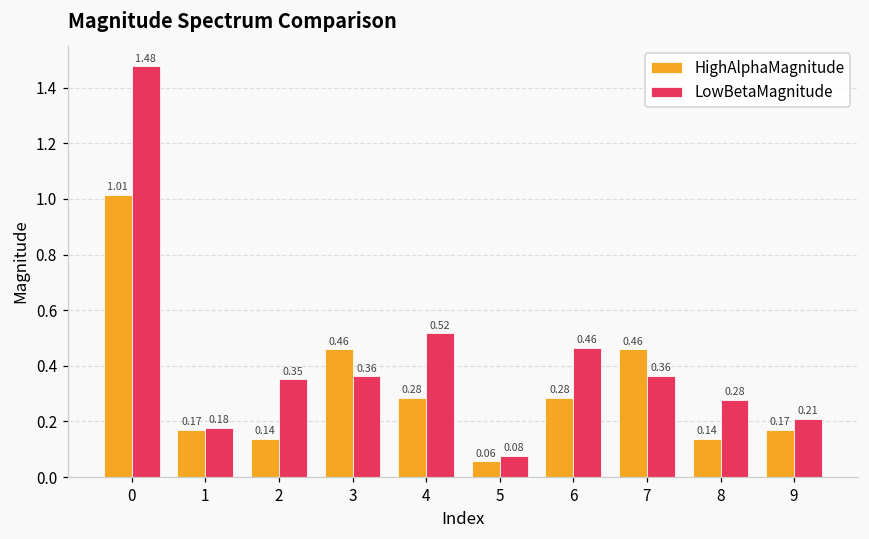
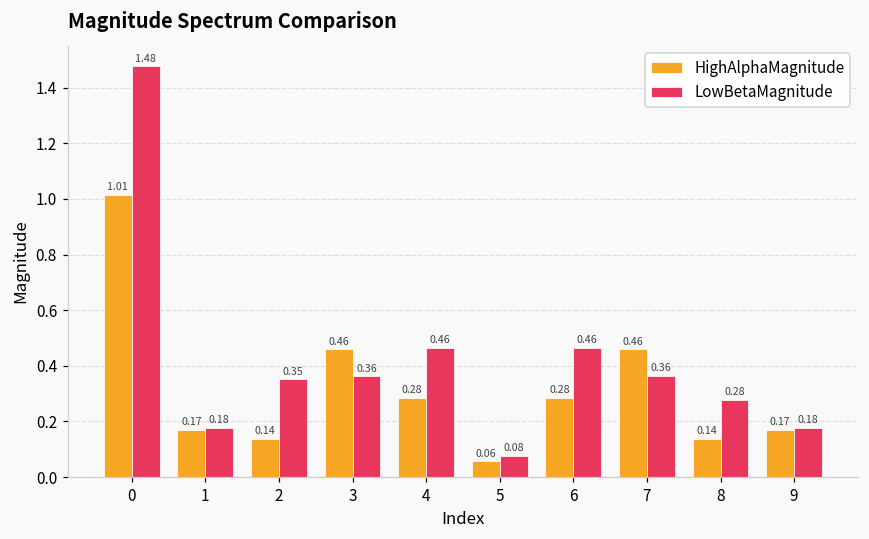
  {
    "HighAlphaMagnitude": {
      "0": 1.01,
      "1": 0.17,
      "2": 0.14,
      "3": 0.46,
      "4": 0.28,
      "5": 0.06,
      "6": 0.28,
      "7": 0.46,
      "8": 0.14,
      "9": 0.17
    },
    "LowBetaMagnitude": {
      "0": 1.48,
      "1": 0.18,
      "2": 0.35,
      "3": 0.36,
-     "4": 0.52,
+     "4": 0.46,
      "5": 0.08,
      "6": 0.46,
      "7": 0.36,
      "8": 0.28,
-     "9": 0.21
+     "9": 0.18
    }
  }
